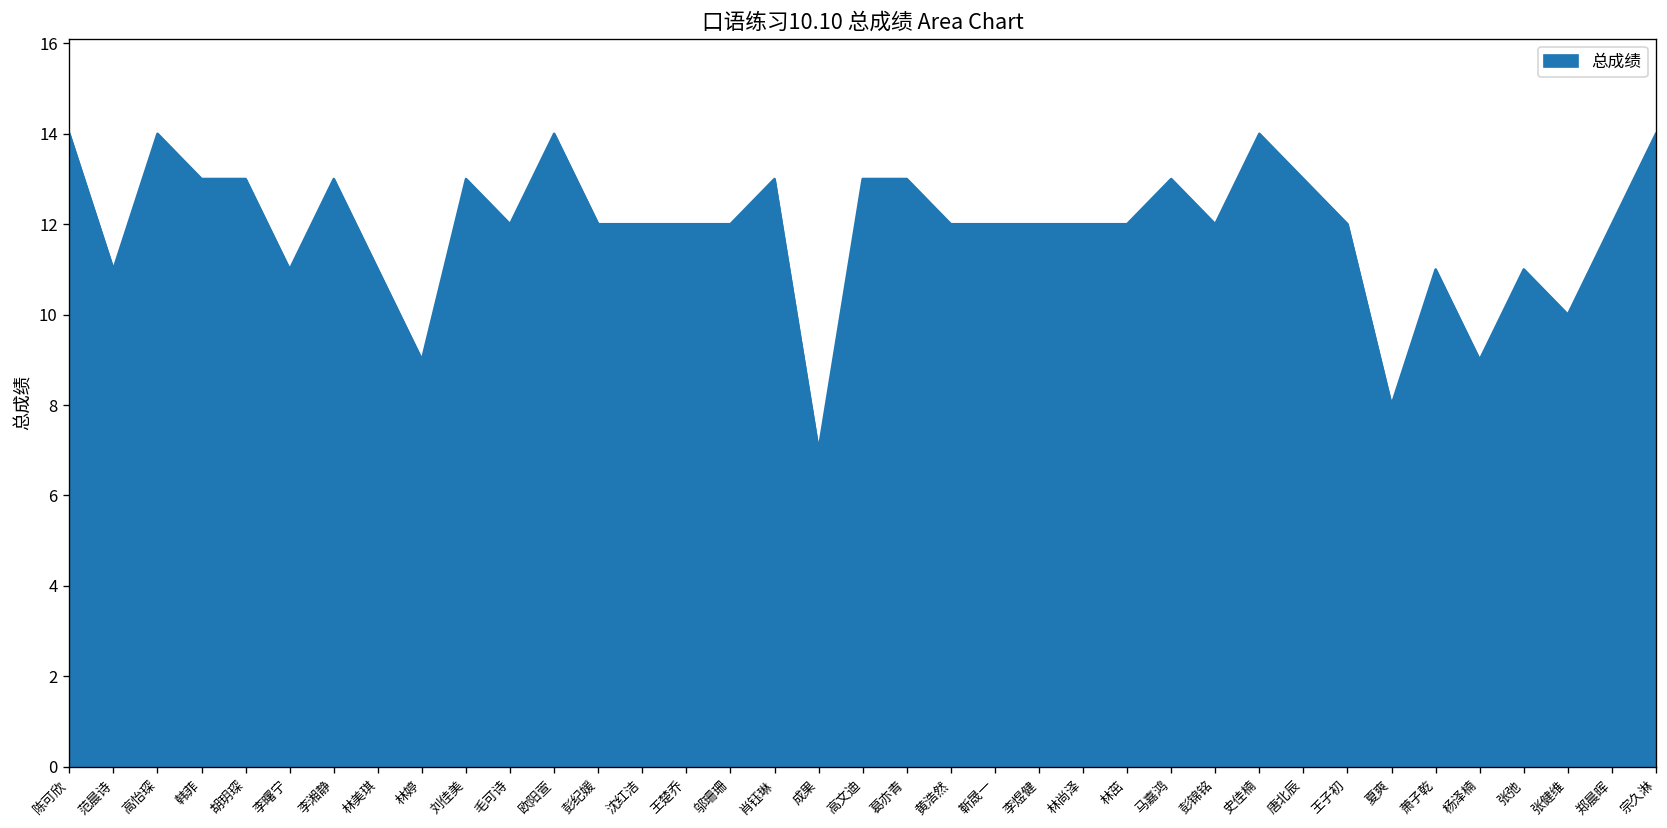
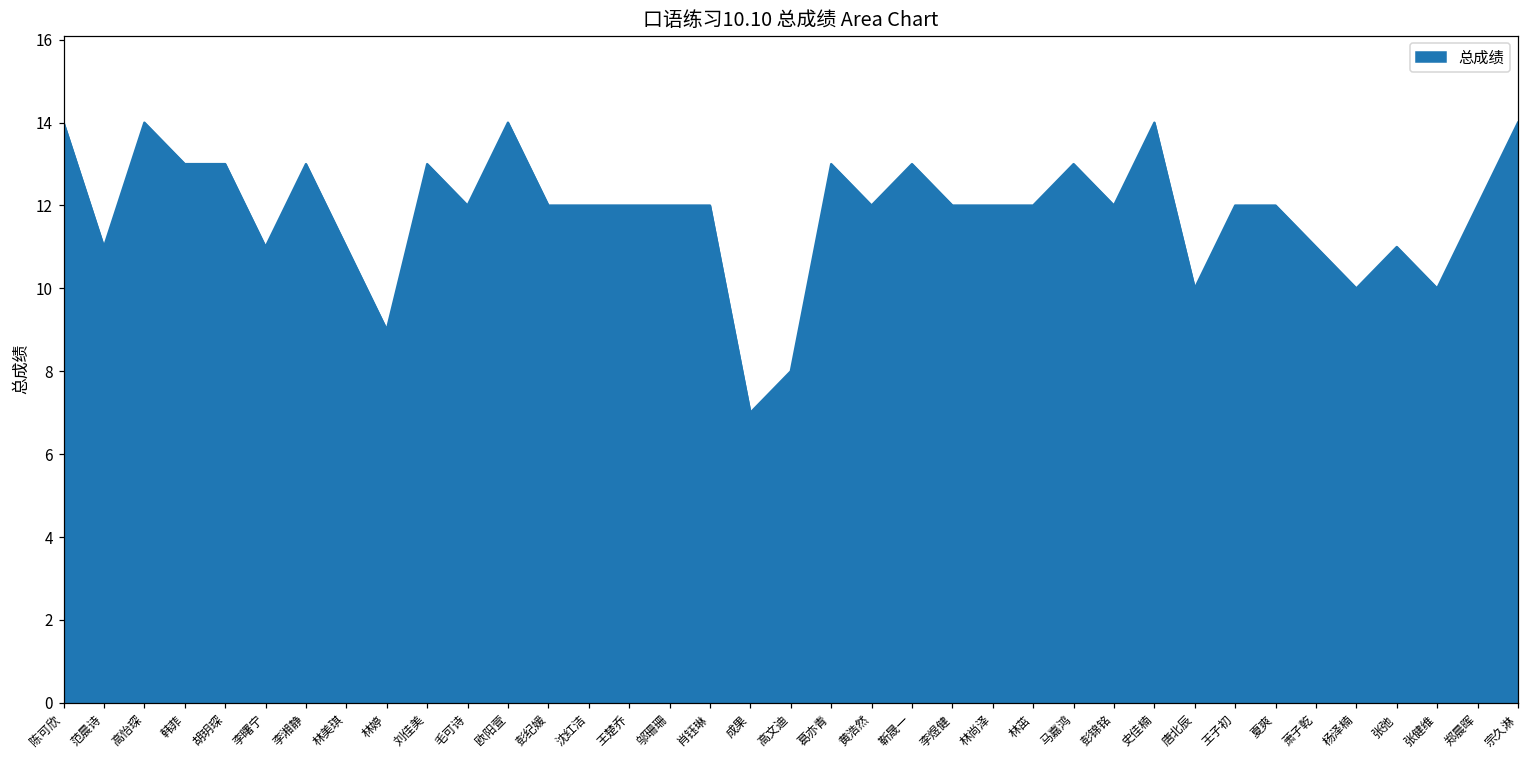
  {
    "陈可欣": 14,
    "范晨诗": 11,
    "高怡琛": 14,
    "韩菲": 13,
    "胡玥琛": 13,
    "李曙宁": 11,
    "李湘静": 13,
    "林美琪": 11,
    "林婷": 9,
    "刘佳美": 13,
    "毛可诗": 12,
    "欧阳萱": 14,
    "彭纪媛": 12,
    "沈红洁": 12,
    "王楚乔": 12,
    "邬珊珊": 12,
-   "肖钰琳": 13,
+   "肖钰琳": 12,
    "成果": 7,
-   "高文迪": 13,
+   "高文迪": 8,
    "葛亦青": 13,
    "黄浩然": 12,
-   "靳晟一": 12,
+   "靳晟一": 13,
    "李煜健": 12,
    "林尚泽": 12,
    "林茁": 12,
    "马嘉鸿": 13,
    "彭锦铭": 12,
    "史佳楠": 14,
-   "唐北辰": 13,
+   "唐北辰": 10,
    "王子初": 12,
-   "夏爽": 8,
+   "夏爽": 12,
    "萧子乾": 11,
-   "杨泽楠": 9,
+   "杨泽楠": 10,
    "张弛": 11,
    "张健维": 10,
    "郑晨晖": 12,
    "宗久淋": 14
  }
